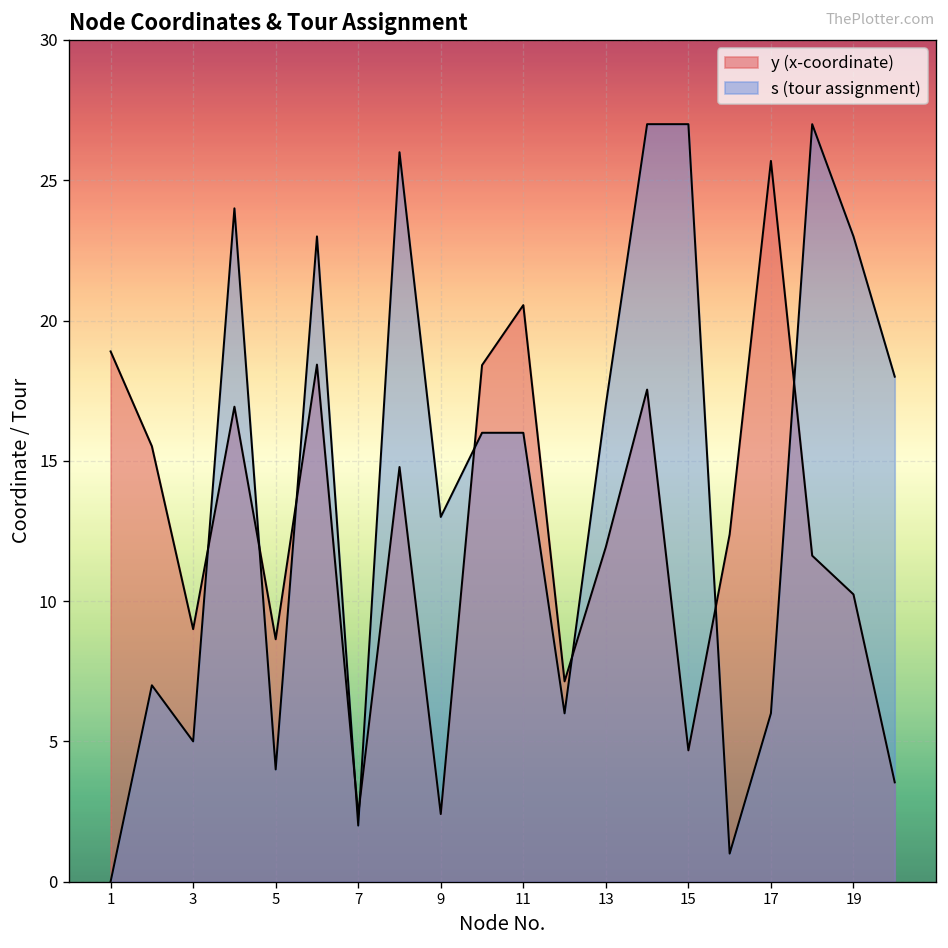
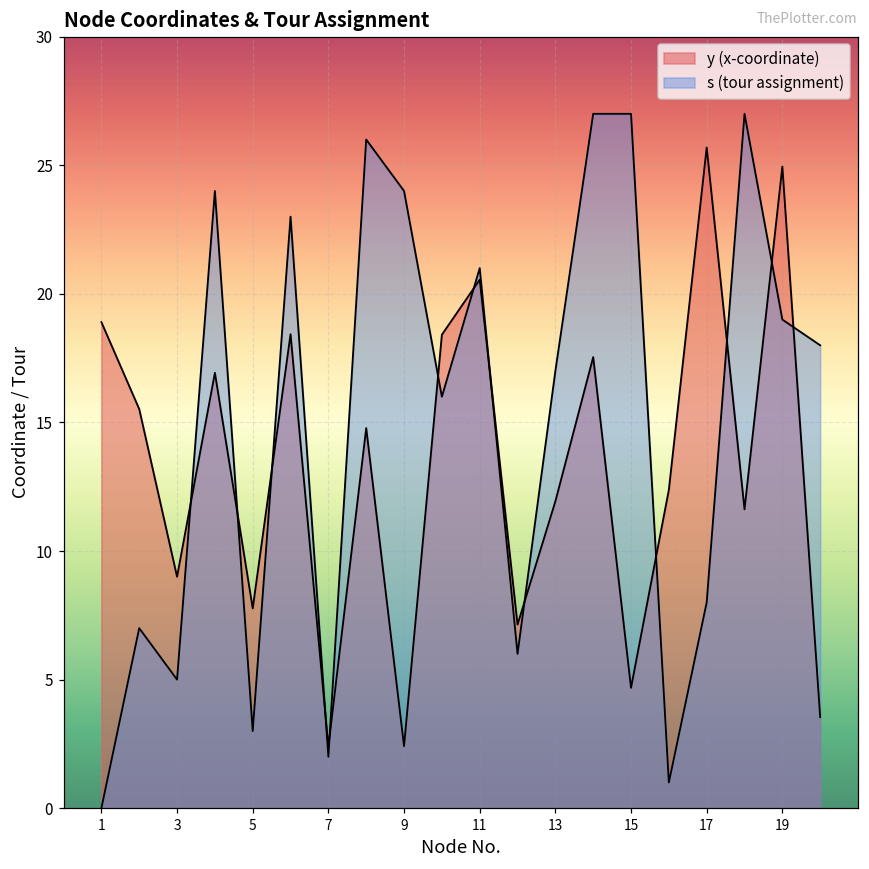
  {
    "y (x-coordinate)": {
      "1": 18.9,
      "3": 9.0,
-     "5": 8.6,
+     "5": 7.8,
      "7": 2.4,
      "9": 2.4,
      "11": 20.6,
      "13": 11.9,
      "15": 4.7,
      "17": 25.7,
-     "19": 10.2
+     "19": 25.0
    },
    "s (tour assignment)": {
      "1": 0,
      "3": 5,
-     "5": 4,
+     "5": 3,
      "7": 2,
-     "9": 13,
-     "11": 16,
+     "9": 24,
+     "11": 21,
      "13": 17,
      "15": 27,
-     "17": 6,
-     "19": 23
+     "17": 8,
+     "19": 19
    }
  }
